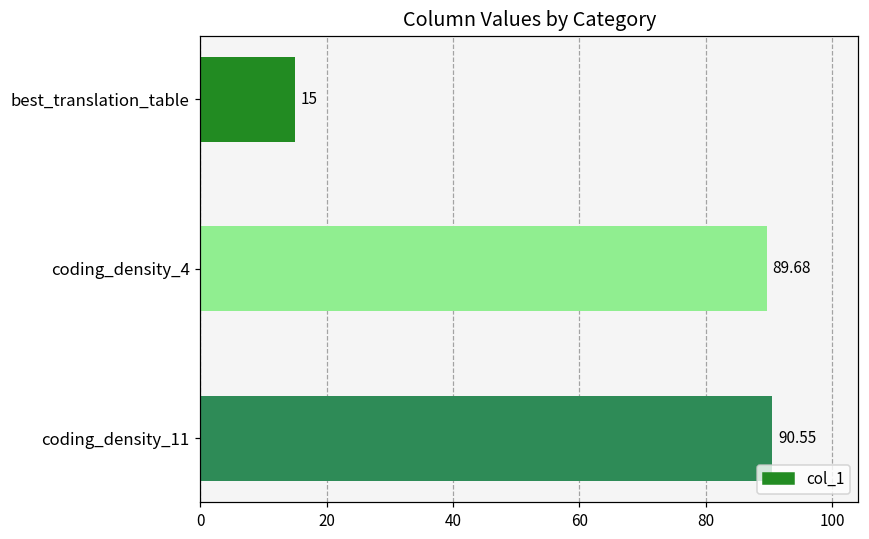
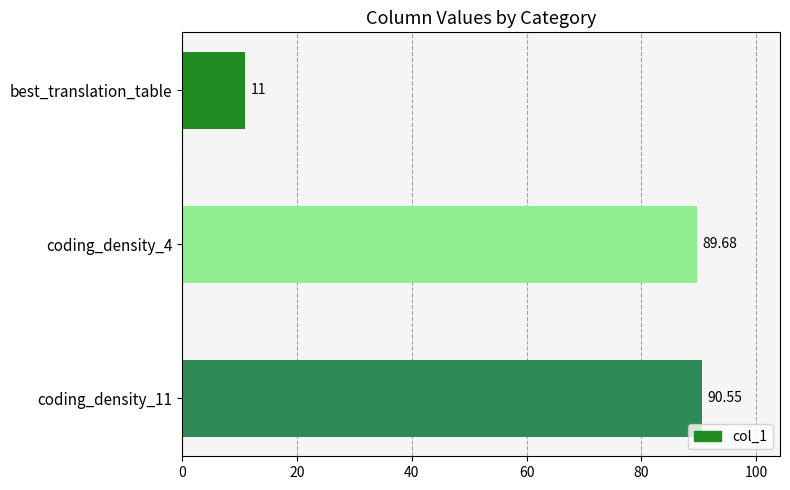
  {
-   "best_translation_table": 15,
+   "best_translation_table": 11,
    "coding_density_4": 89.68,
    "coding_density_11": 90.55
  }
